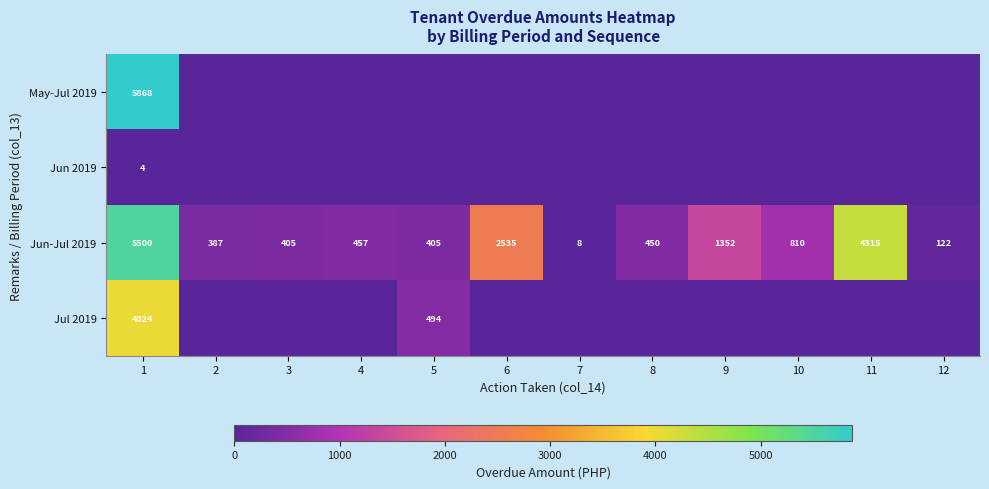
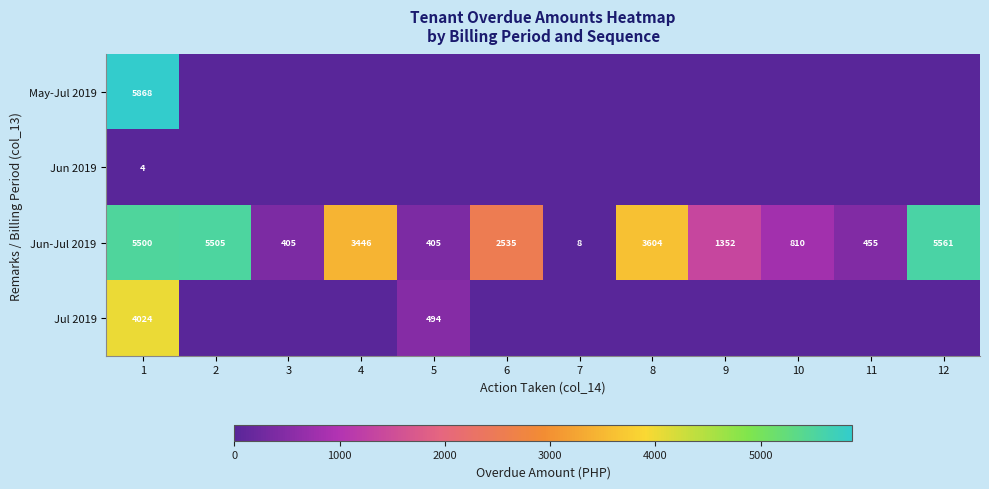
  {
    "Jun-Jul 2019": {
-     "2": 387,
-     "4": 457,
-     "8": 450,
-     "11": 4315,
-     "12": 122
+     "2": 5505,
+     "4": 3446,
+     "8": 3604,
+     "11": 455,
+     "12": 5561
    }
  }
